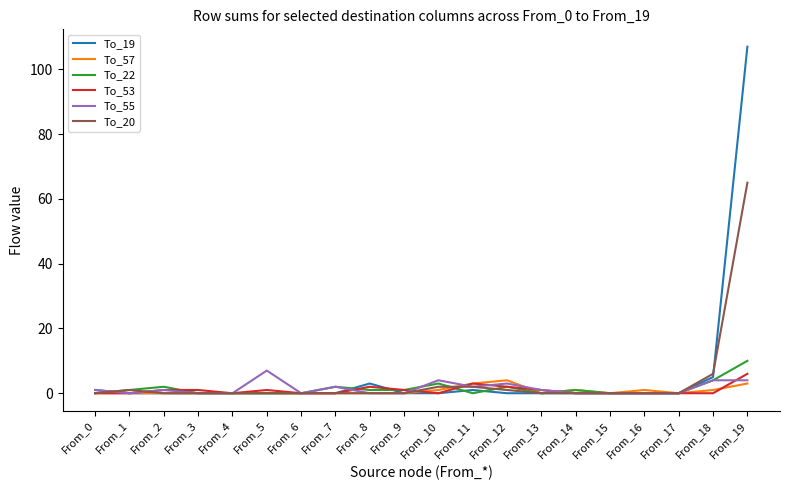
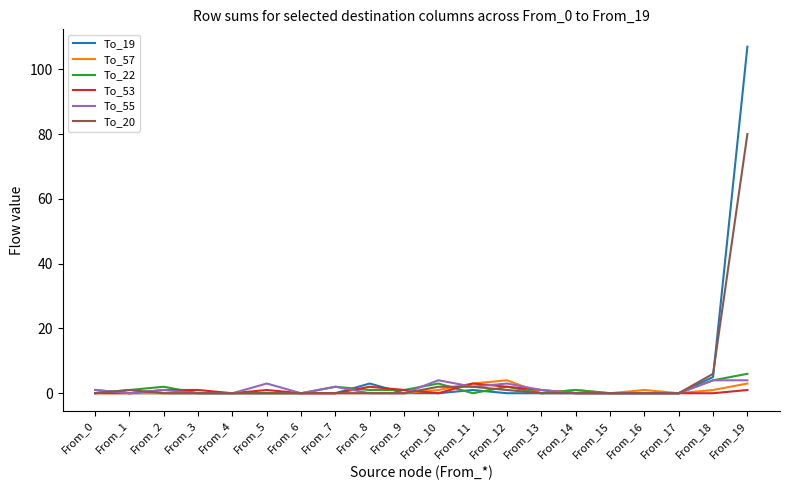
  {
    "To_19": {
      "From_8": 3,
      "From_11": 1,
      "From_12": 0,
      "From_18": 5,
      "From_19": 107
    },
    "To_57": {
      "From_10": 1,
      "From_12": 4,
      "From_16": 1,
      "From_18": 1,
      "From_19": 3
    },
    "To_22": {
      "From_2": 2,
      "From_8": 1,
      "From_10": 3,
      "From_11": 0,
-     "From_19": 10
+     "From_19": 6
    },
    "To_53": {
      "From_3": 1,
      "From_5": 1,
      "From_8": 2,
      "From_18": 0,
-     "From_19": 6
+     "From_19": 1
    },
    "To_55": {
-     "From_5": 7,
+     "From_5": 3,
      "From_10": 4,
      "From_12": 3,
      "From_19": 4
    },
    "To_20": {
      "From_10": 2,
      "From_12": 1,
      "From_18": 6,
-     "From_19": 65
+     "From_19": 80
    }
  }
